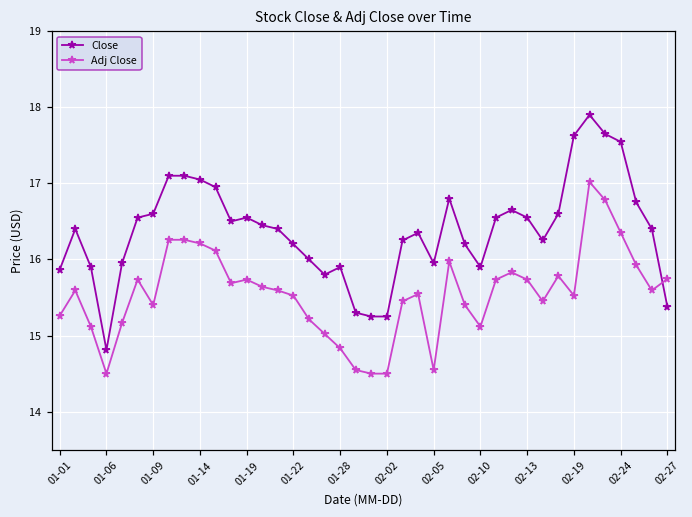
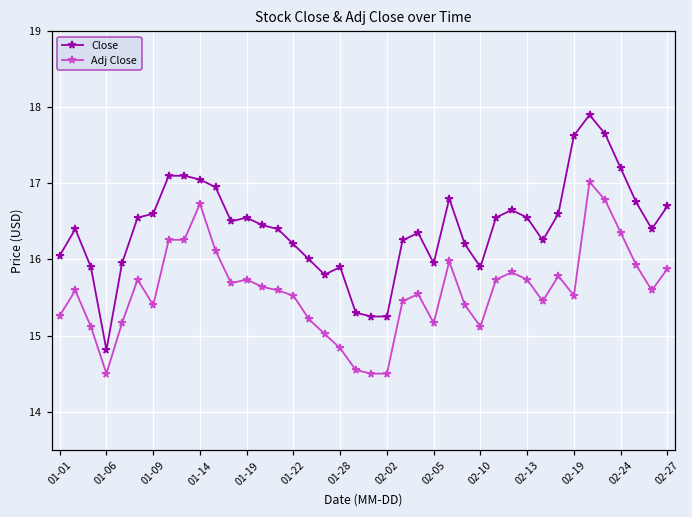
  {
    "Close": {
-     "01-01": 15.9,
+     "01-01": 16.0,
      "01-06": 14.8,
      "01-09": 16.6,
      "01-14": 17.0,
      "01-19": 16.5,
      "01-22": 16.2,
      "01-28": 15.9,
      "02-02": 15.3,
      "02-05": 16.0,
      "02-10": 15.9,
      "02-13": 16.5,
      "02-19": 17.6,
-     "02-24": 17.5,
-     "02-27": 15.4
+     "02-24": 17.2,
+     "02-27": 16.7
    },
    "Adj Close": {
      "01-01": 15.3,
      "01-06": 14.5,
      "01-09": 15.4,
-     "01-14": 16.2,
+     "01-14": 16.7,
      "01-19": 15.7,
      "01-22": 15.5,
      "01-28": 14.8,
      "02-02": 14.5,
-     "02-05": 14.5,
+     "02-05": 15.2,
      "02-10": 15.1,
      "02-13": 15.7,
      "02-19": 15.5,
      "02-24": 16.4,
-     "02-27": 15.7
+     "02-27": 15.9
    }
  }
